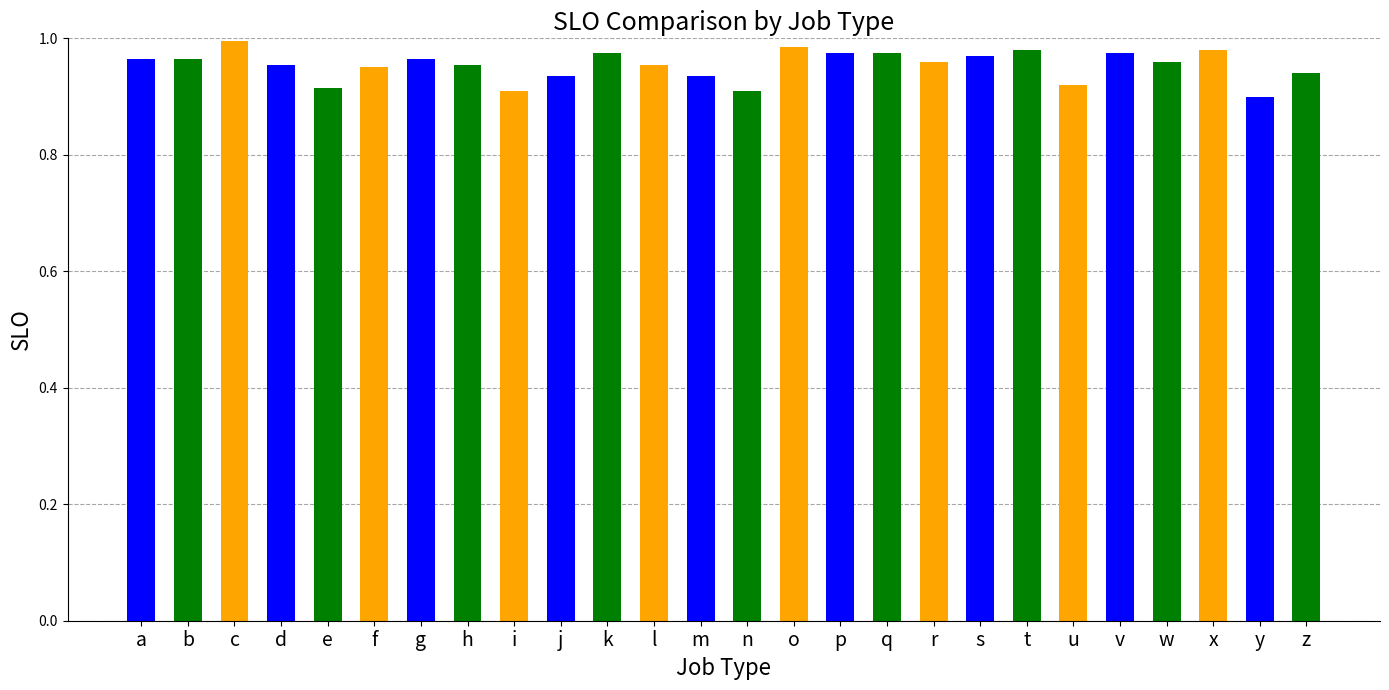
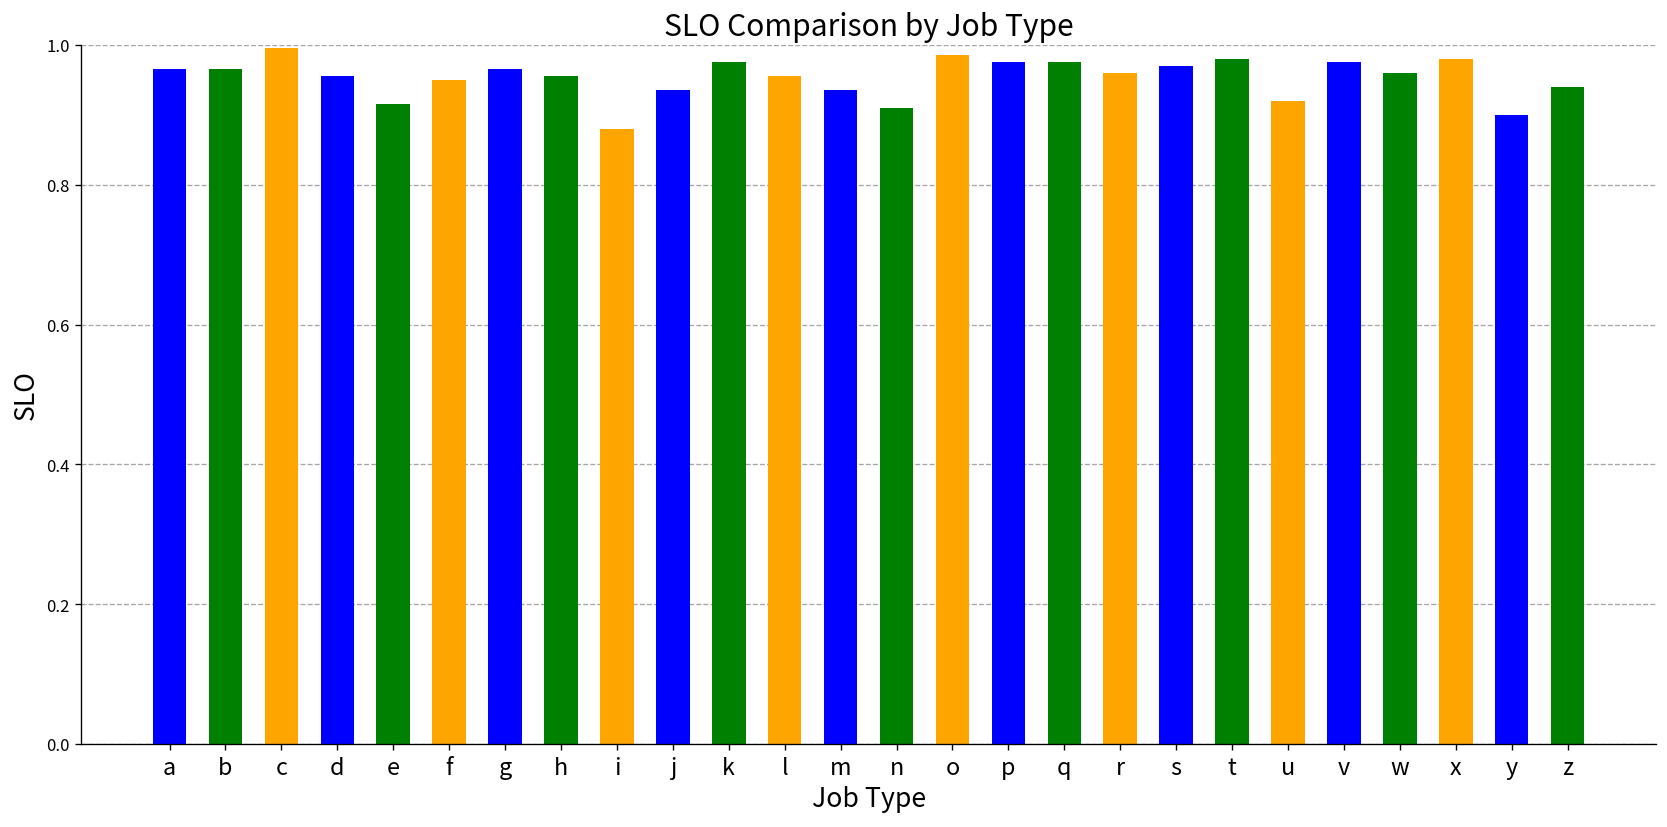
  {
    "a": 0.97,
    "b": 0.97,
    "c": 1.00,
    "d": 0.96,
    "e": 0.92,
    "f": 0.95,
    "g": 0.97,
    "h": 0.96,
-   "i": 0.91,
+   "i": 0.88,
    "j": 0.94,
    "k": 0.98,
    "l": 0.96,
    "m": 0.94,
    "n": 0.91,
    "o": 0.99,
    "p": 0.98,
    "q": 0.98,
    "r": 0.96,
    "s": 0.97,
    "t": 0.98,
    "u": 0.92,
    "v": 0.98,
    "w": 0.96,
    "x": 0.98,
    "y": 0.90,
    "z": 0.94
  }
